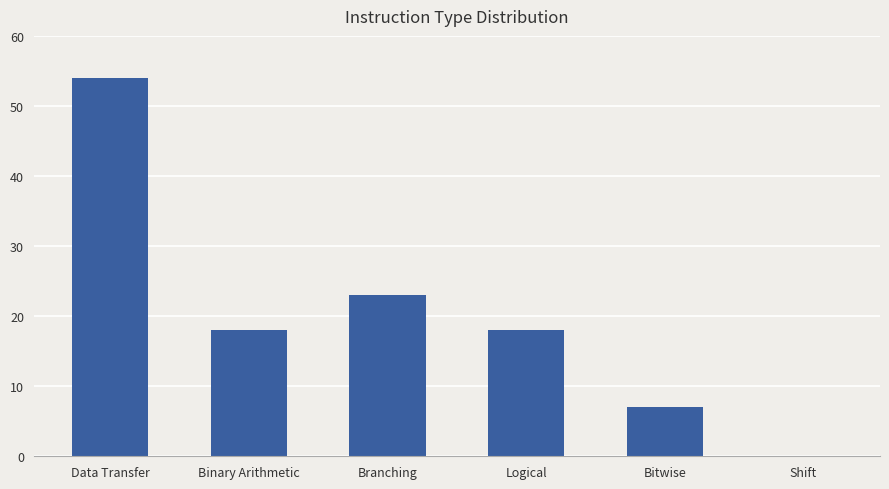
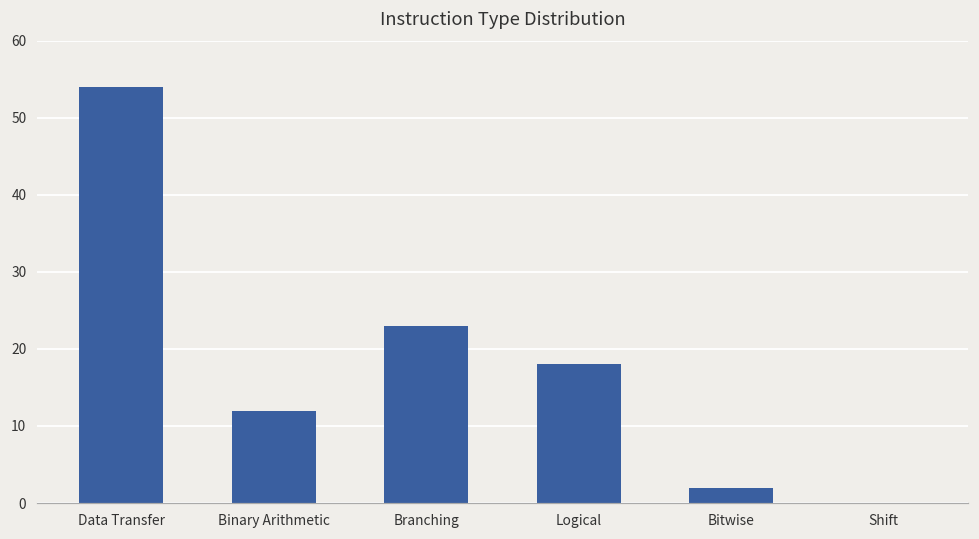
  {
    "Data Transfer": 54,
-   "Binary Arithmetic": 18,
+   "Binary Arithmetic": 12,
    "Branching": 23,
    "Logical": 18,
-   "Bitwise": 7,
+   "Bitwise": 2,
    "Shift": 0
  }
